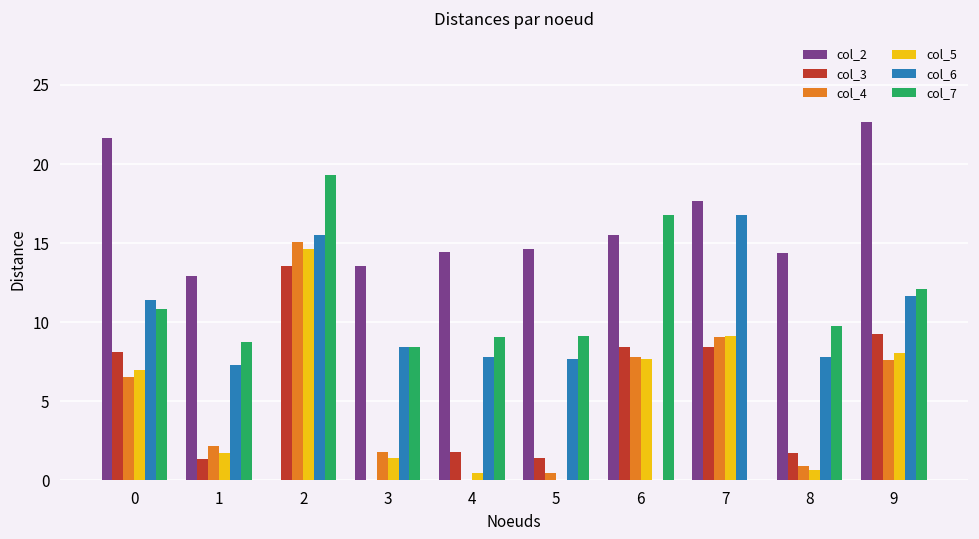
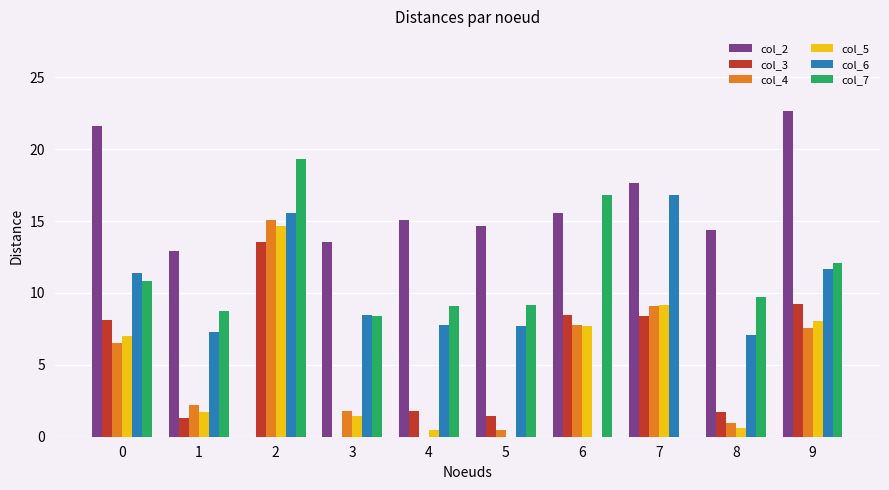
  {
    "col_2": {
      "0": 21.6,
      "1": 12.9,
      "2": 0.0,
      "3": 13.5,
-     "4": 14.5,
+     "4": 15.1,
      "5": 14.6,
      "6": 15.5,
      "7": 17.7,
      "8": 14.4,
      "9": 22.7
    },
    "col_3": {
      "0": 8.1,
      "1": 1.3,
      "2": 13.5,
      "3": 0.0,
      "4": 1.8,
      "5": 1.4,
      "6": 8.5,
      "7": 8.4,
      "8": 1.7,
      "9": 9.2
    },
    "col_4": {
      "0": 6.6,
      "1": 2.2,
      "2": 15.1,
      "3": 1.8,
      "4": 0.0,
      "5": 0.5,
      "6": 7.8,
      "7": 9.1,
      "8": 0.9,
      "9": 7.6
    },
    "col_5": {
      "0": 7.0,
      "1": 1.7,
      "2": 14.6,
      "3": 1.4,
      "4": 0.5,
      "5": 0.0,
      "6": 7.7,
      "7": 9.2,
      "8": 0.6,
      "9": 8.0
    },
    "col_6": {
      "0": 11.4,
      "1": 7.3,
      "2": 15.5,
      "3": 8.5,
      "4": 7.8,
      "5": 7.7,
      "6": 0.0,
      "7": 16.8,
-     "8": 7.8,
+     "8": 7.1,
      "9": 11.7
    },
    "col_7": {
      "0": 10.9,
      "1": 8.8,
      "2": 19.3,
      "3": 8.4,
      "4": 9.1,
      "5": 9.2,
      "6": 16.8,
      "7": 0.0,
      "8": 9.8,
      "9": 12.1
    }
  }
